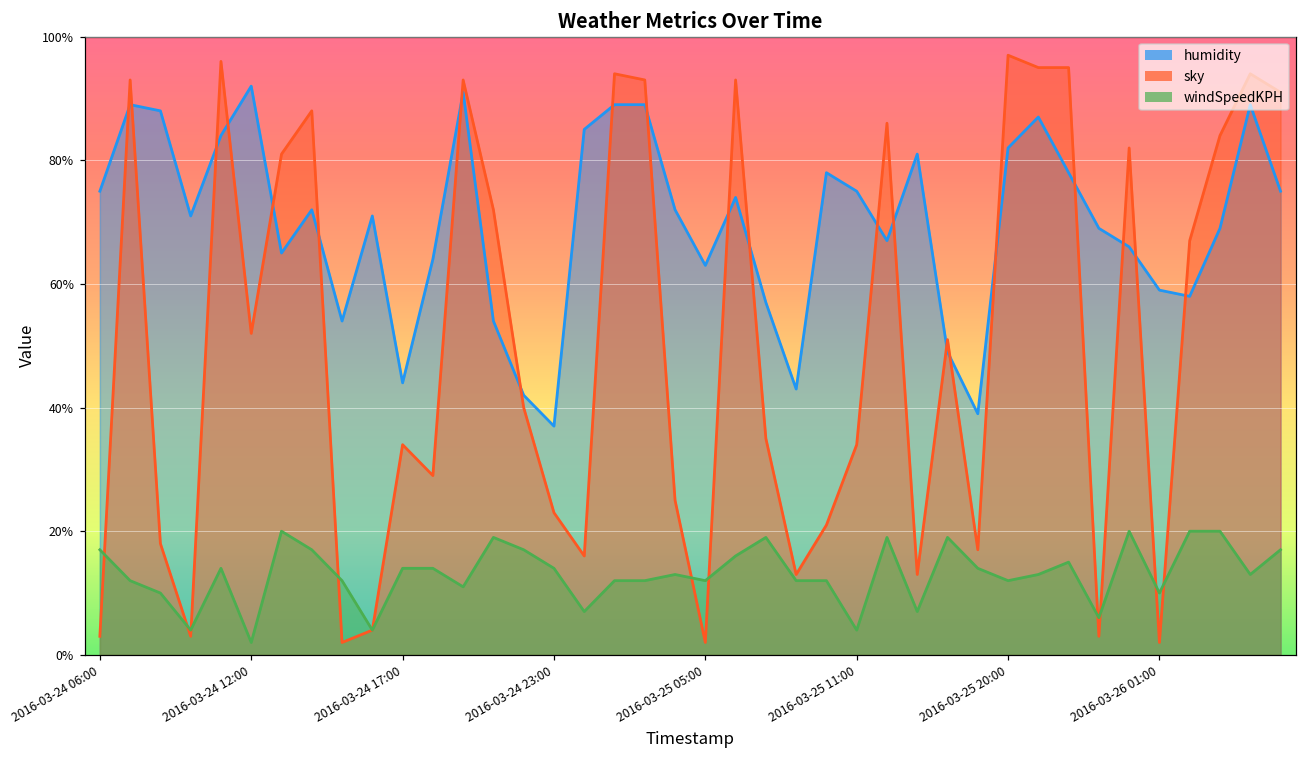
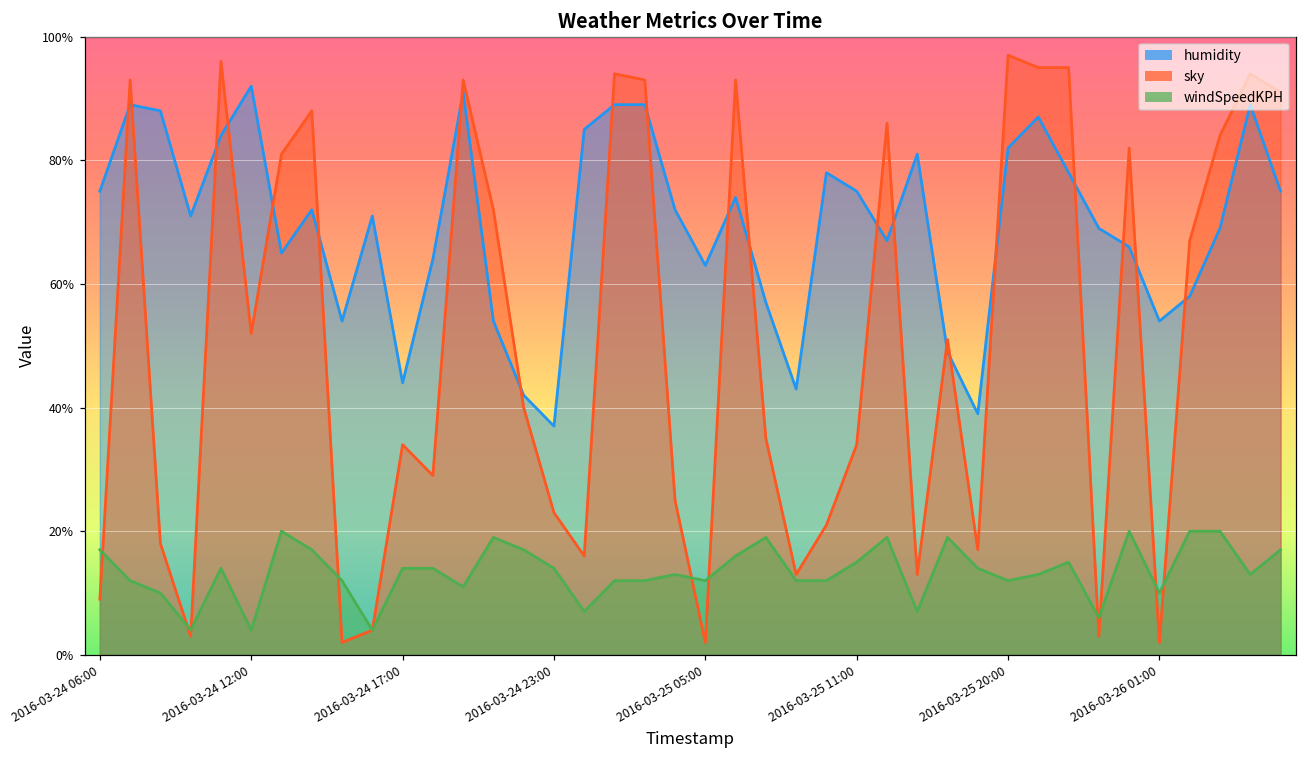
  {
    "humidity": {
      "2016-03-24 06:00": "75%",
      "2016-03-24 12:00": "92%",
      "2016-03-24 17:00": "44%",
      "2016-03-24 23:00": "37%",
      "2016-03-25 05:00": "63%",
      "2016-03-25 11:00": "75%",
      "2016-03-25 20:00": "82%",
-     "2016-03-26 01:00": "59%"
+     "2016-03-26 01:00": "54%"
    },
    "sky": {
-     "2016-03-24 06:00": "3%",
+     "2016-03-24 06:00": "9%",
      "2016-03-24 12:00": "52%",
      "2016-03-24 17:00": "34%",
      "2016-03-24 23:00": "23%",
      "2016-03-25 05:00": "2%",
      "2016-03-25 11:00": "34%",
      "2016-03-25 20:00": "97%",
      "2016-03-26 01:00": "2%"
    },
    "windSpeedKPH": {
      "2016-03-24 06:00": "17%",
-     "2016-03-24 12:00": "2%",
+     "2016-03-24 12:00": "4%",
      "2016-03-24 17:00": "14%",
      "2016-03-24 23:00": "14%",
      "2016-03-25 05:00": "12%",
-     "2016-03-25 11:00": "4%",
+     "2016-03-25 11:00": "15%",
      "2016-03-25 20:00": "12%",
      "2016-03-26 01:00": "10%"
    }
  }
